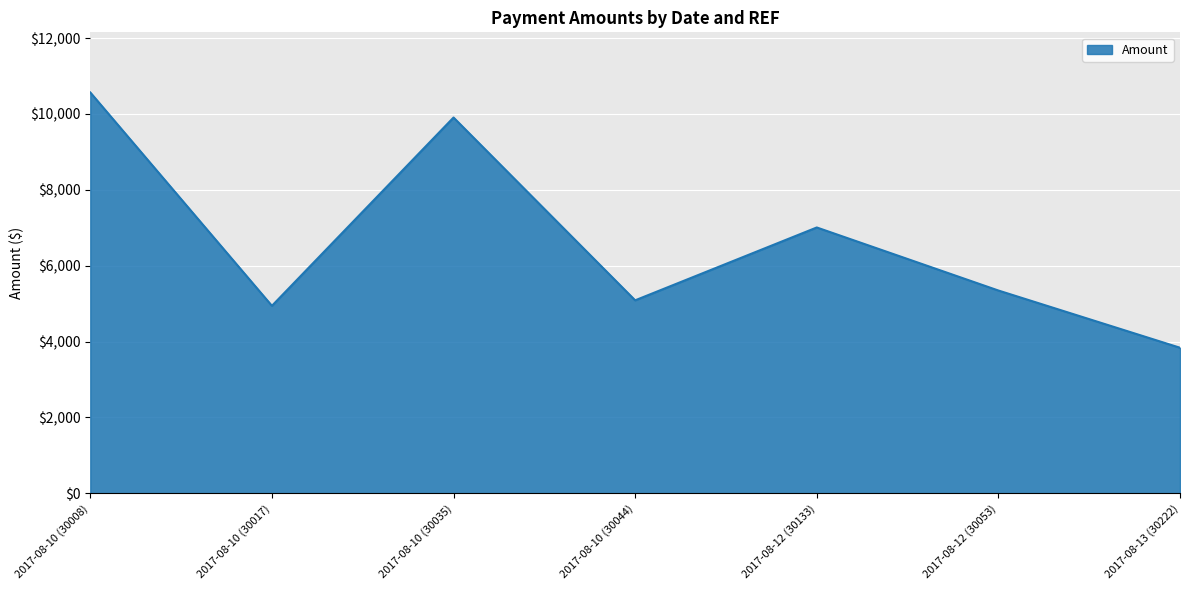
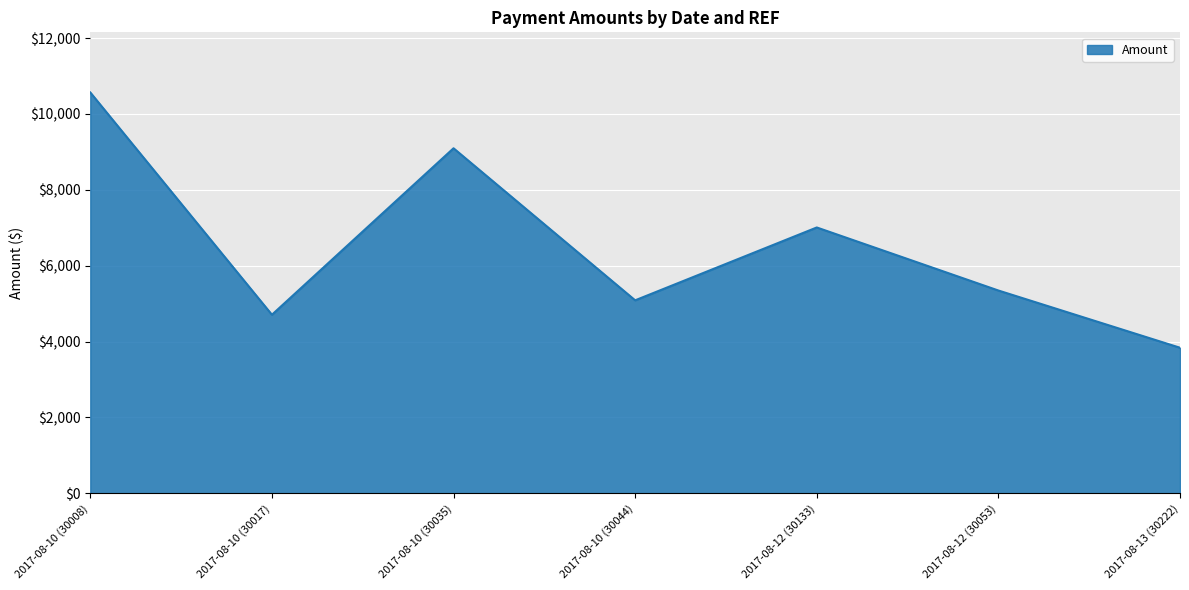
  {
    "2017-08-10 (30008)": "$10,600",
-   "2017-08-10 (30017)": "$4,900",
-   "2017-08-10 (30035)": "$9,900",
+   "2017-08-10 (30017)": "$4,700",
+   "2017-08-10 (30035)": "$9,100",
    "2017-08-10 (30044)": "$5,100",
    "2017-08-12 (30133)": "$7,000",
    "2017-08-12 (30053)": "$5,300",
    "2017-08-13 (30222)": "$3,800"
  }
